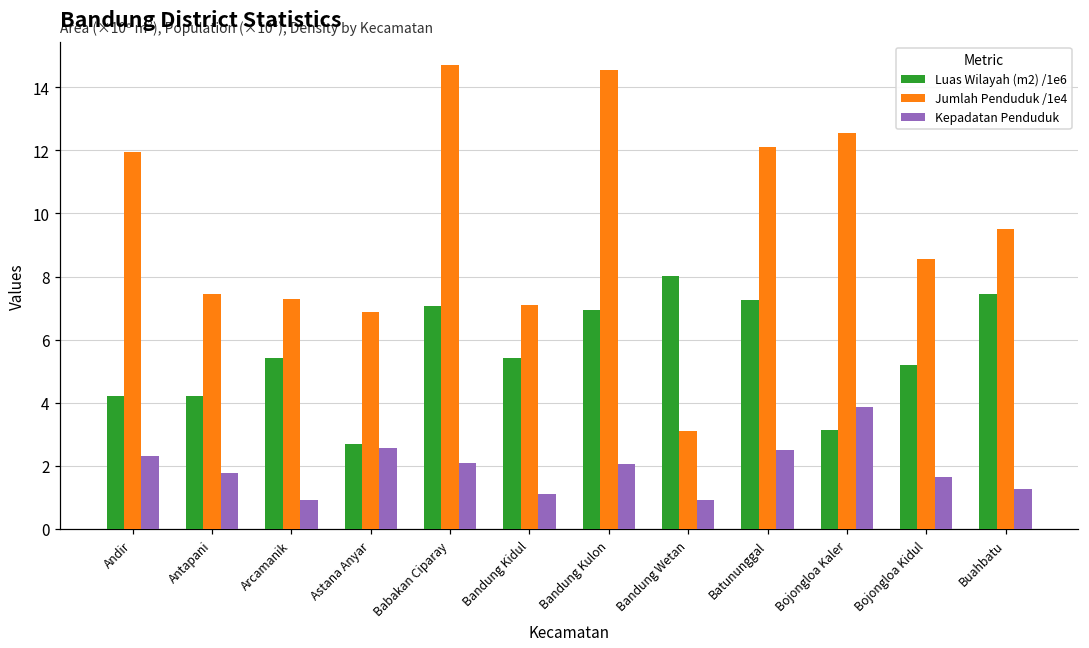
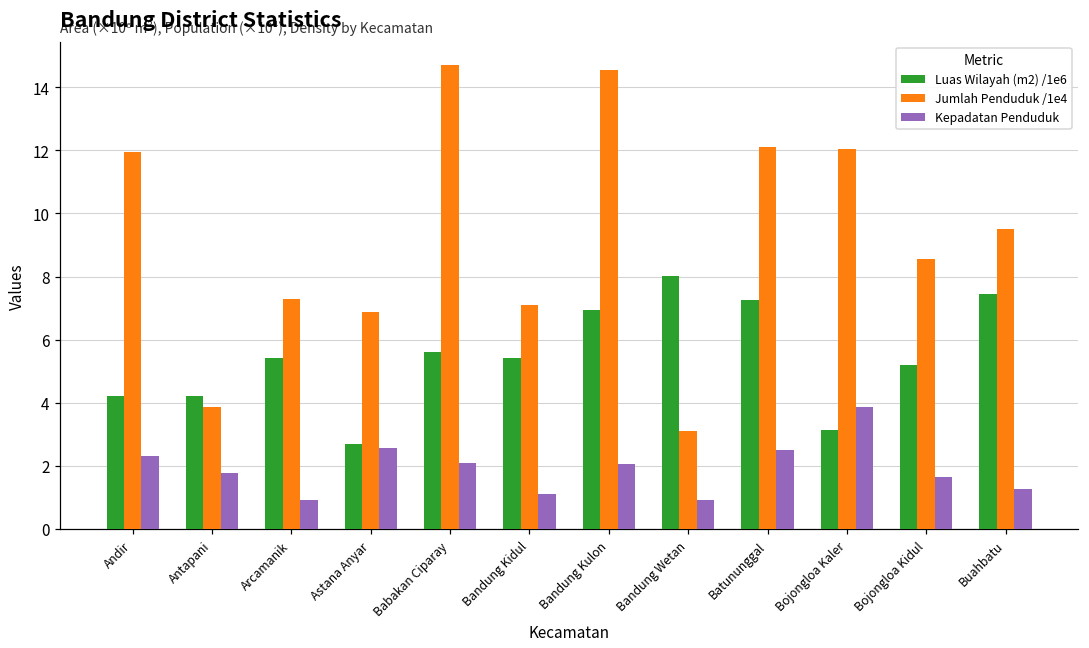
  {
    "Luas Wilayah (m2) /1e6": {
      "Andir": 4.2,
      "Antapani": 4.2,
      "Arcamanik": 5.4,
      "Astana Anyar": 2.7,
-     "Babakan Ciparay": 7.1,
+     "Babakan Ciparay": 5.6,
      "Bandung Kidul": 5.4,
      "Bandung Kulon": 7.0,
      "Bandung Wetan": 8.0,
      "Batununggal": 7.2,
      "Bojongloa Kaler": 3.1,
      "Bojongloa Kidul": 5.2,
      "Buahbatu": 7.5
    },
    "Jumlah Penduduk /1e4": {
      "Andir": 11.9,
-     "Antapani": 7.4,
+     "Antapani": 3.9,
      "Arcamanik": 7.3,
      "Astana Anyar": 6.9,
      "Babakan Ciparay": 14.7,
      "Bandung Kidul": 7.1,
      "Bandung Kulon": 14.6,
      "Bandung Wetan": 3.1,
      "Batununggal": 12.1,
-     "Bojongloa Kaler": 12.6,
+     "Bojongloa Kaler": 12.0,
      "Bojongloa Kidul": 8.6,
      "Buahbatu": 9.5
    },
    "Kepadatan Penduduk": {
      "Andir": 2.3,
      "Antapani": 1.8,
      "Arcamanik": 0.9,
      "Astana Anyar": 2.6,
      "Babakan Ciparay": 2.1,
      "Bandung Kidul": 1.1,
      "Bandung Kulon": 2.0,
      "Bandung Wetan": 0.9,
      "Batununggal": 2.5,
      "Bojongloa Kaler": 3.9,
      "Bojongloa Kidul": 1.6,
      "Buahbatu": 1.3
    }
  }
